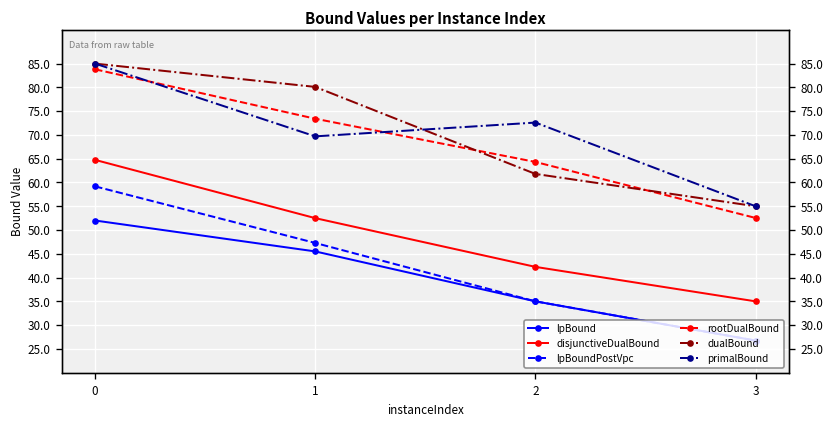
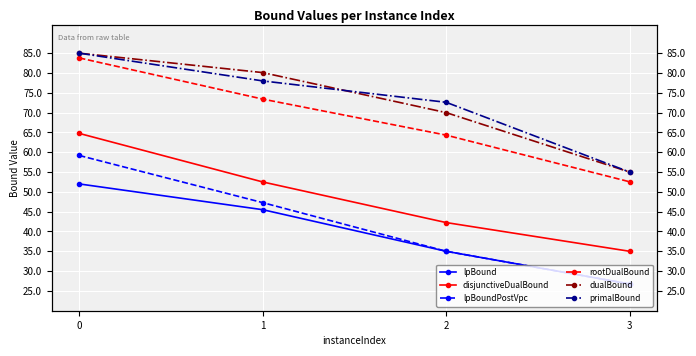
  {
    "dualBound": {
      "1": 80,
-     "2": 62
+     "2": 70
    },
    "primalBound": {
-     "1": 70,
+     "1": 78,
      "2": 73
    }
  }
